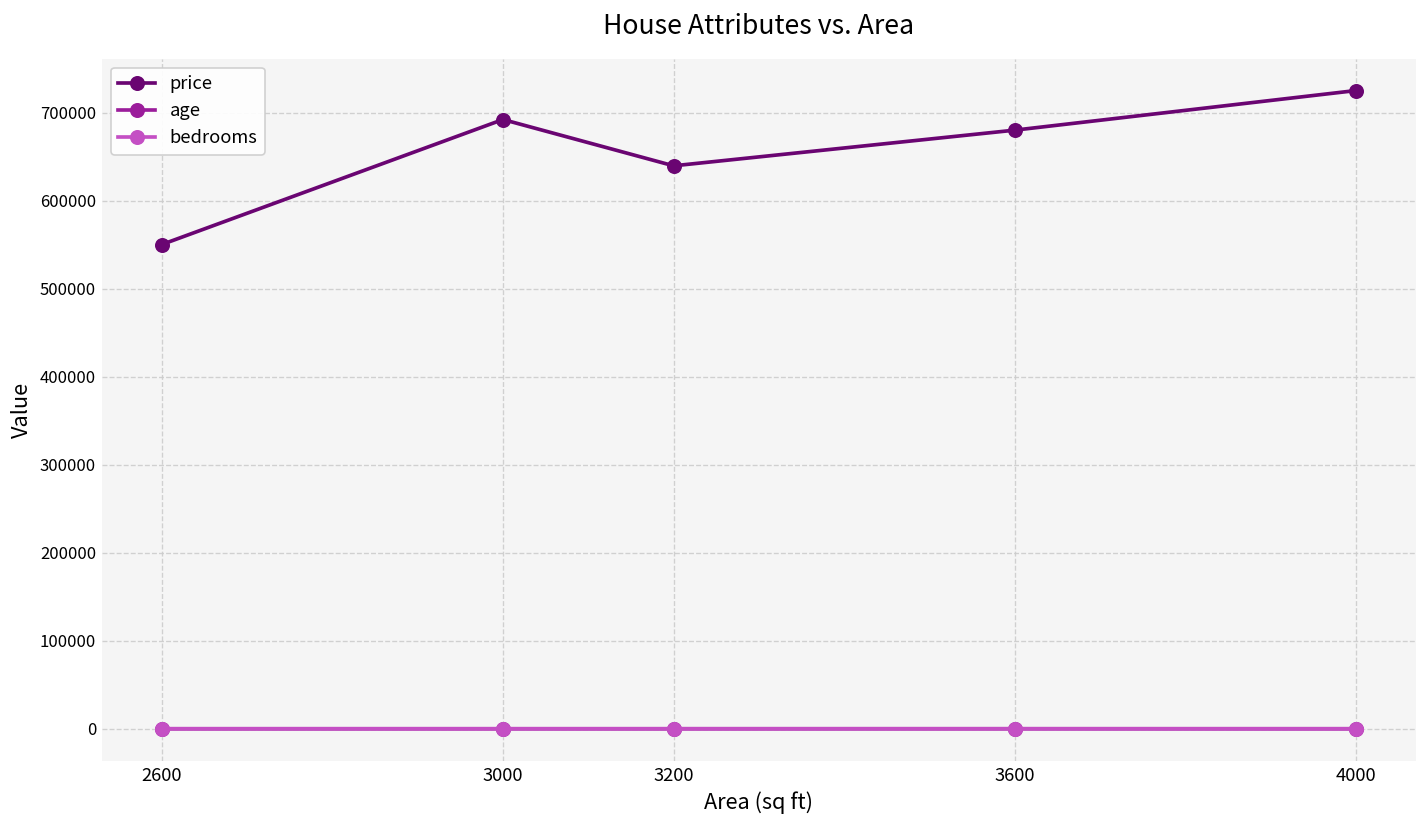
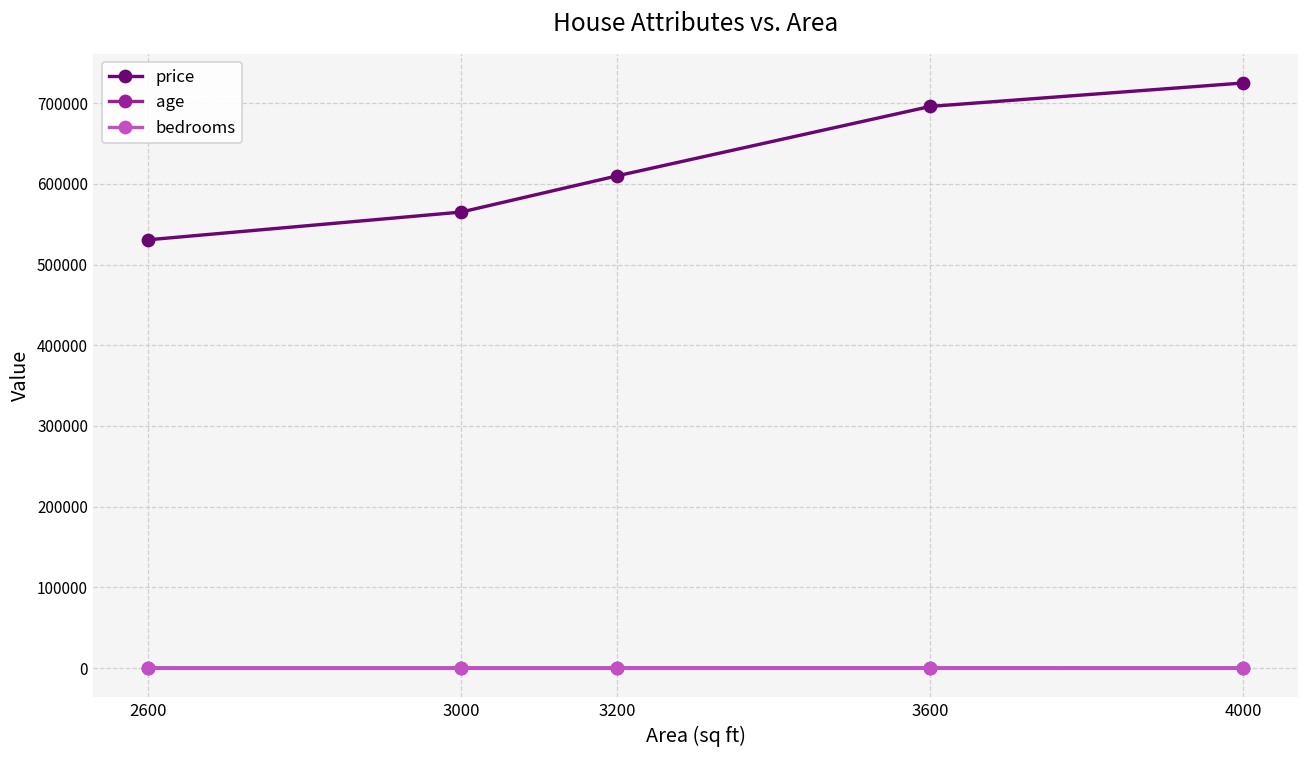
  {
    "price": {
-     "2600": 550000,
-     "3000": 690000,
-     "3200": 640000,
-     "3600": 680000,
+     "2600": 530000,
+     "3000": 570000,
+     "3200": 610000,
+     "3600": 700000,
      "4000": 730000
    },
    "bedrooms": {
      "2600": 0,
      "3000": 0,
      "3200": 0,
      "3600": 0,
      "4000": 0
    }
  }
